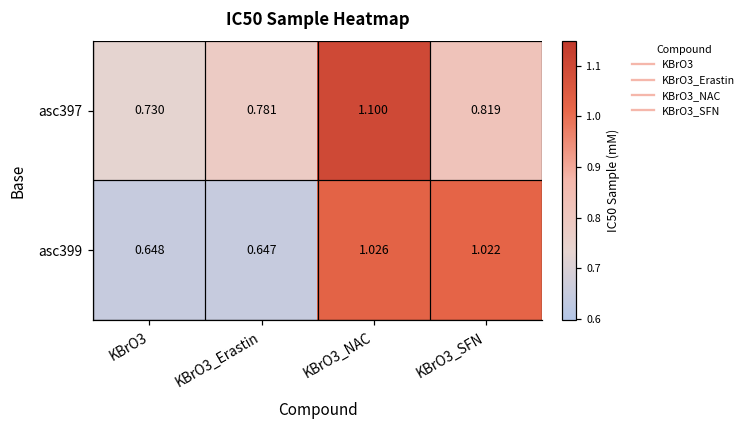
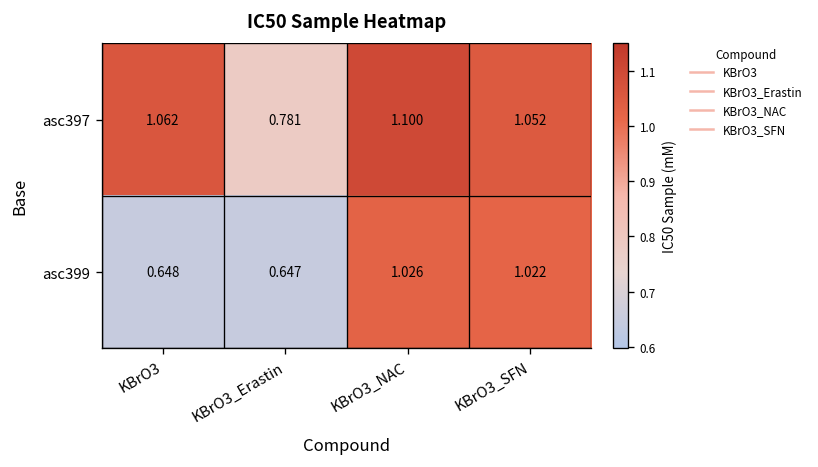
  {
    "asc397": {
-     "KBrO3": 0.730,
+     "KBrO3": 1.062,
      "KBrO3_Erastin": 0.781,
      "KBrO3_NAC": 1.100,
-     "KBrO3_SFN": 0.819
+     "KBrO3_SFN": 1.052
    },
    "asc399": {
      "KBrO3": 0.648,
      "KBrO3_Erastin": 0.647,
      "KBrO3_NAC": 1.026,
      "KBrO3_SFN": 1.022
    }
  }
